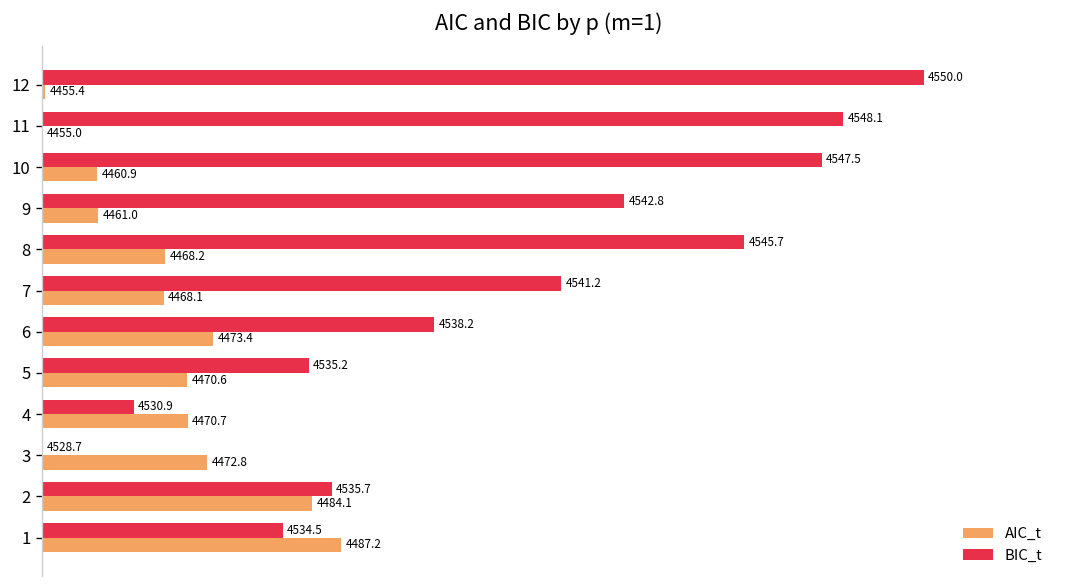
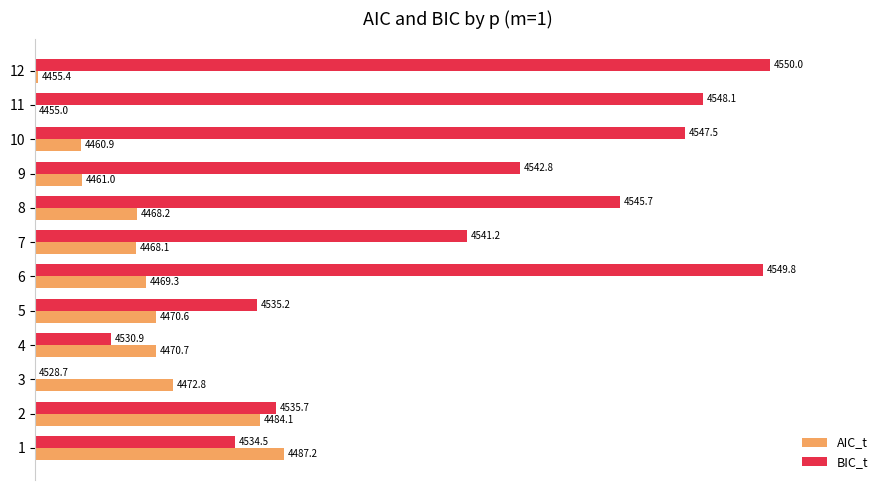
  {
    "AIC_t": {
-     "6": 4473.4
+     "6": 4469.3
    },
    "BIC_t": {
-     "6": 4538.2
+     "6": 4549.8
    }
  }
